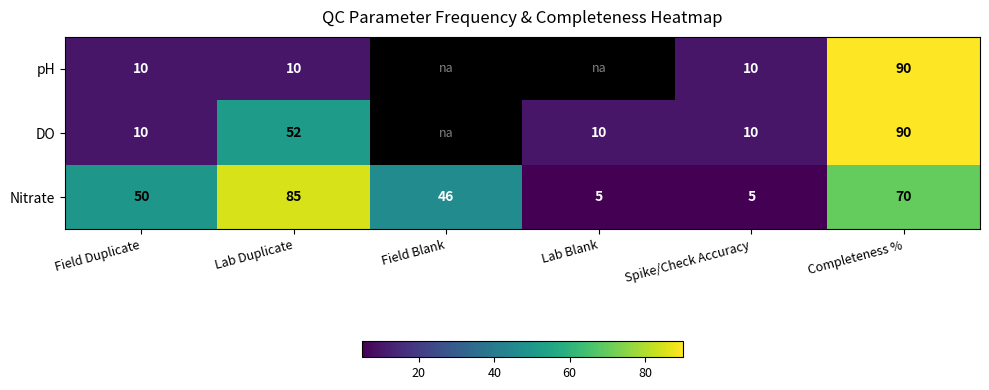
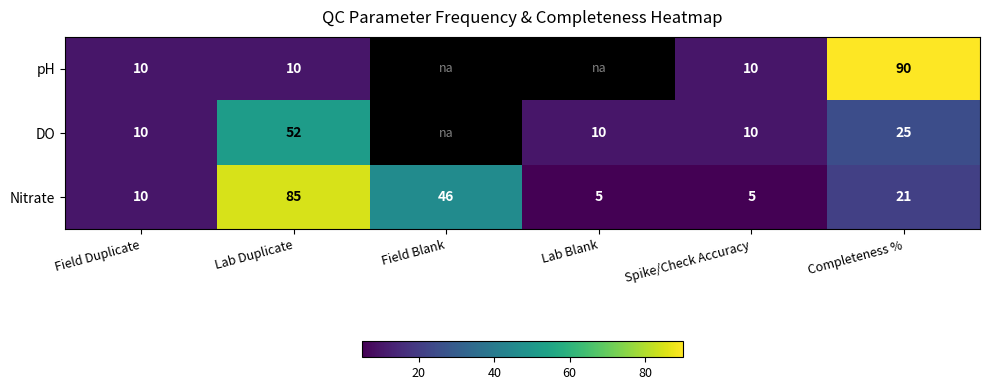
  {
    "pH": {
      "Field Duplicate": 10,
      "Lab Duplicate": 10,
      "Spike/Check Accuracy": 10,
      "Completeness %": 90
    },
    "DO": {
      "Field Duplicate": 10,
      "Lab Duplicate": 52,
      "Lab Blank": 10,
      "Spike/Check Accuracy": 10,
-     "Completeness %": 90
+     "Completeness %": 25
    },
    "Nitrate": {
-     "Field Duplicate": 50,
+     "Field Duplicate": 10,
      "Lab Duplicate": 85,
      "Field Blank": 46,
      "Lab Blank": 5,
      "Spike/Check Accuracy": 5,
-     "Completeness %": 70
+     "Completeness %": 21
    }
  }
